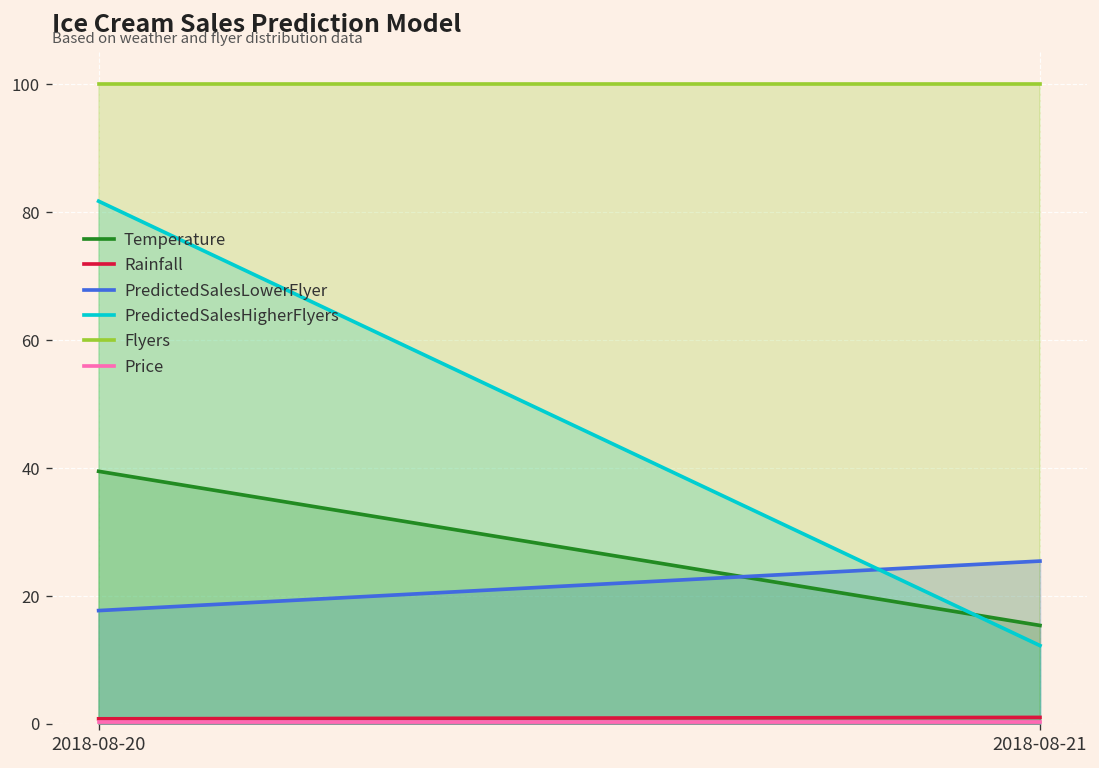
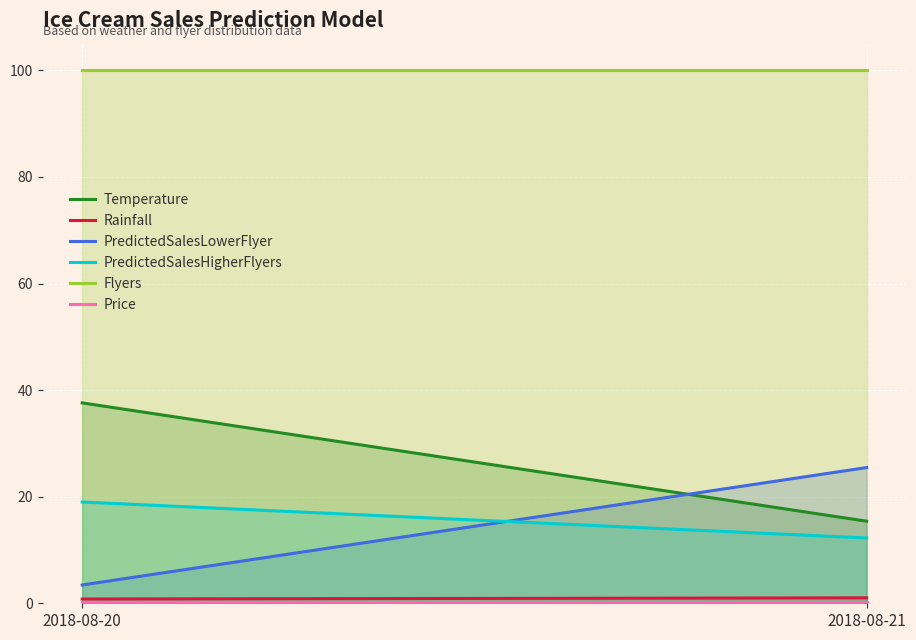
  {
    "Temperature": {
-     "2018-08-20": 40,
+     "2018-08-20": 38,
      "2018-08-21": 15
    },
    "Rainfall": {
      "2018-08-20": 1,
      "2018-08-21": 1
    },
    "PredictedSalesLowerFlyer": {
-     "2018-08-20": 18,
+     "2018-08-20": 3,
      "2018-08-21": 25
    },
    "PredictedSalesHigherFlyers": {
-     "2018-08-20": 82,
+     "2018-08-20": 19,
      "2018-08-21": 12
    },
    "Flyers": {
      "2018-08-20": 100,
      "2018-08-21": 100
    },
    "Price": {
      "2018-08-20": 0,
      "2018-08-21": 0
    }
  }
